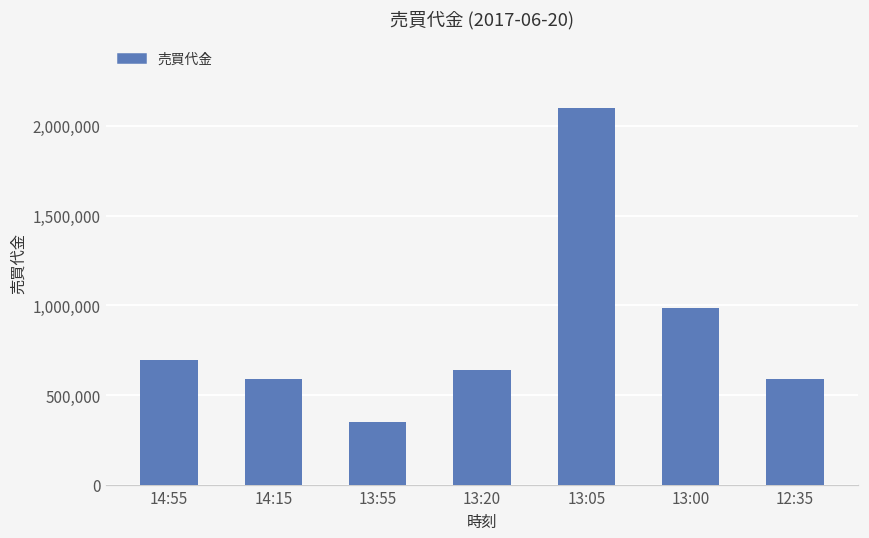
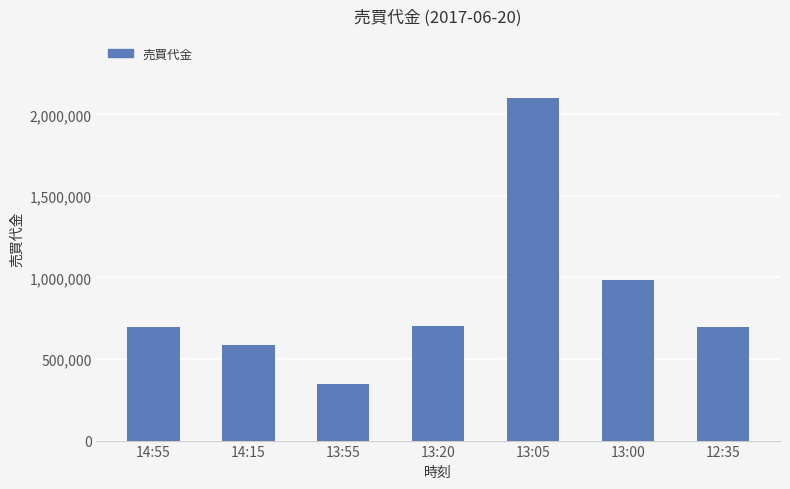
  {
    "14:55": "700,000",
    "14:15": "590,000",
    "13:55": "350,000",
-   "13:20": "640,000",
+   "13:20": "700,000",
    "13:05": "2,100,000",
    "13:00": "990,000",
-   "12:35": "590,000"
+   "12:35": "690,000"
  }
